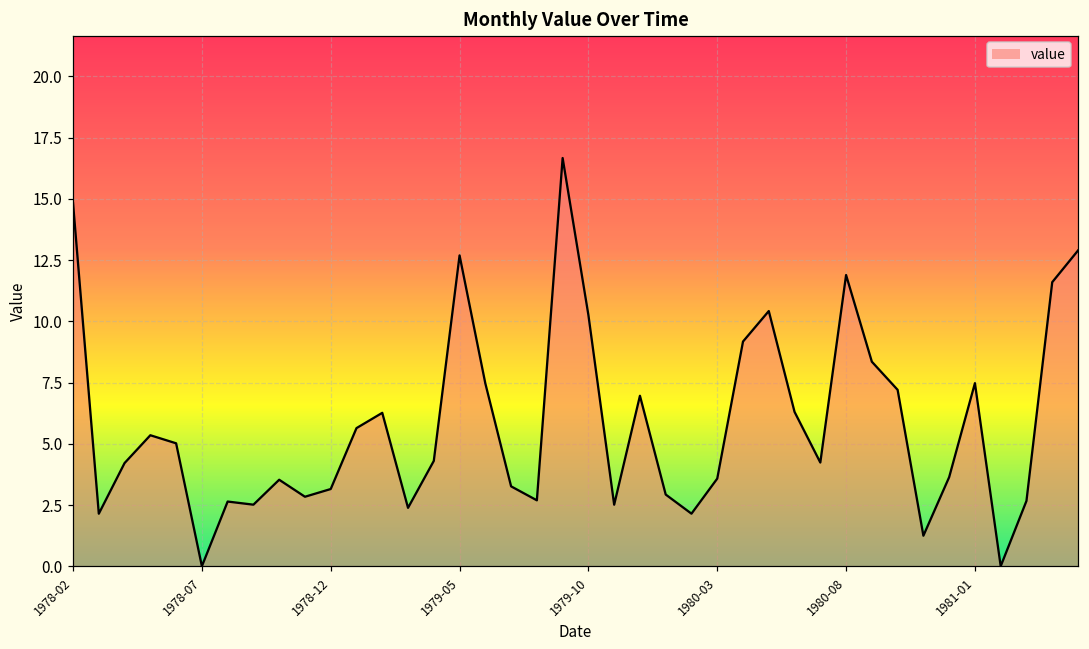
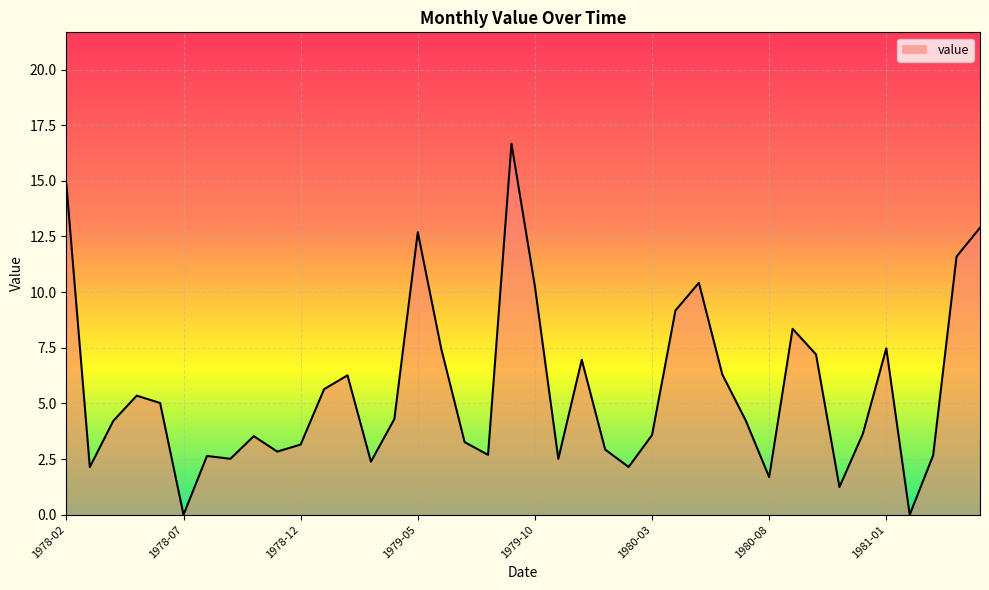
  {
    "1978-02": 14.8,
    "1978-07": 0.0,
    "1978-12": 3.2,
    "1979-05": 12.7,
    "1979-10": 10.3,
    "1980-03": 3.6,
-   "1980-08": 11.9,
+   "1980-08": 1.7,
    "1981-01": 7.5
  }
